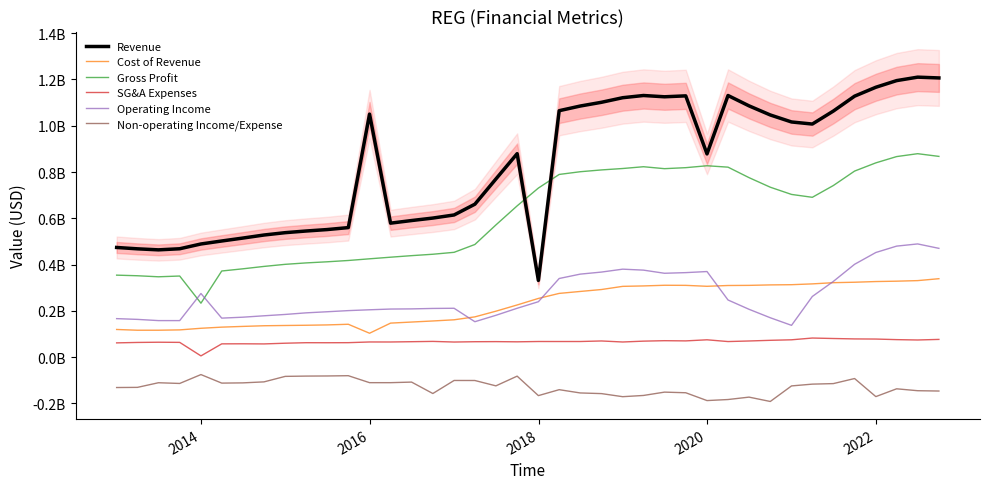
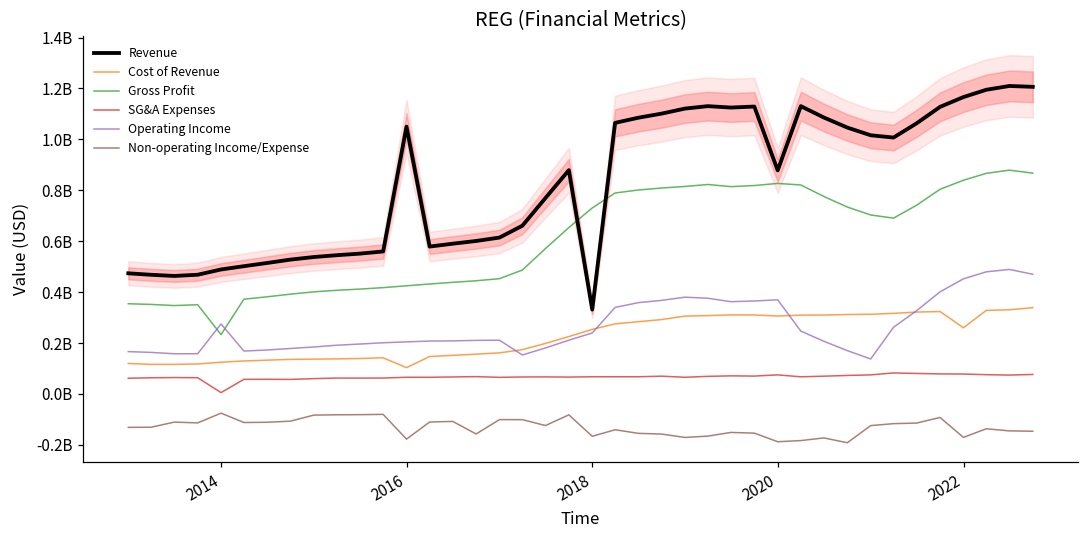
  {
    "Revenue": {
      "2014": 490000000,
      "2016": 1050000000,
      "2018": 330000000,
      "2020": 880000000,
      "2022": 1170000000
    },
    "Cost of Revenue": {
      "2014": 120000000,
      "2016": 100000000,
      "2018": 250000000,
      "2020": 310000000,
-     "2022": 330000000
+     "2022": 260000000
    },
    "Gross Profit": {
      "2014": 230000000,
      "2016": 420000000,
      "2018": 730000000,
      "2020": 830000000,
      "2022": 840000000
    },
    "SG&A Expenses": {
      "2014": 10000000,
      "2016": 70000000,
      "2018": 70000000,
      "2020": 70000000,
      "2022": 80000000
    },
    "Operating Income": {
      "2014": 280000000,
      "2016": 200000000,
      "2018": 240000000,
      "2020": 370000000,
      "2022": 450000000
    },
    "Non-operating Income/Expense": {
      "2014": -80000000,
-     "2016": -110000000,
+     "2016": -180000000,
      "2018": -170000000,
      "2020": -190000000,
      "2022": -170000000
    }
  }
